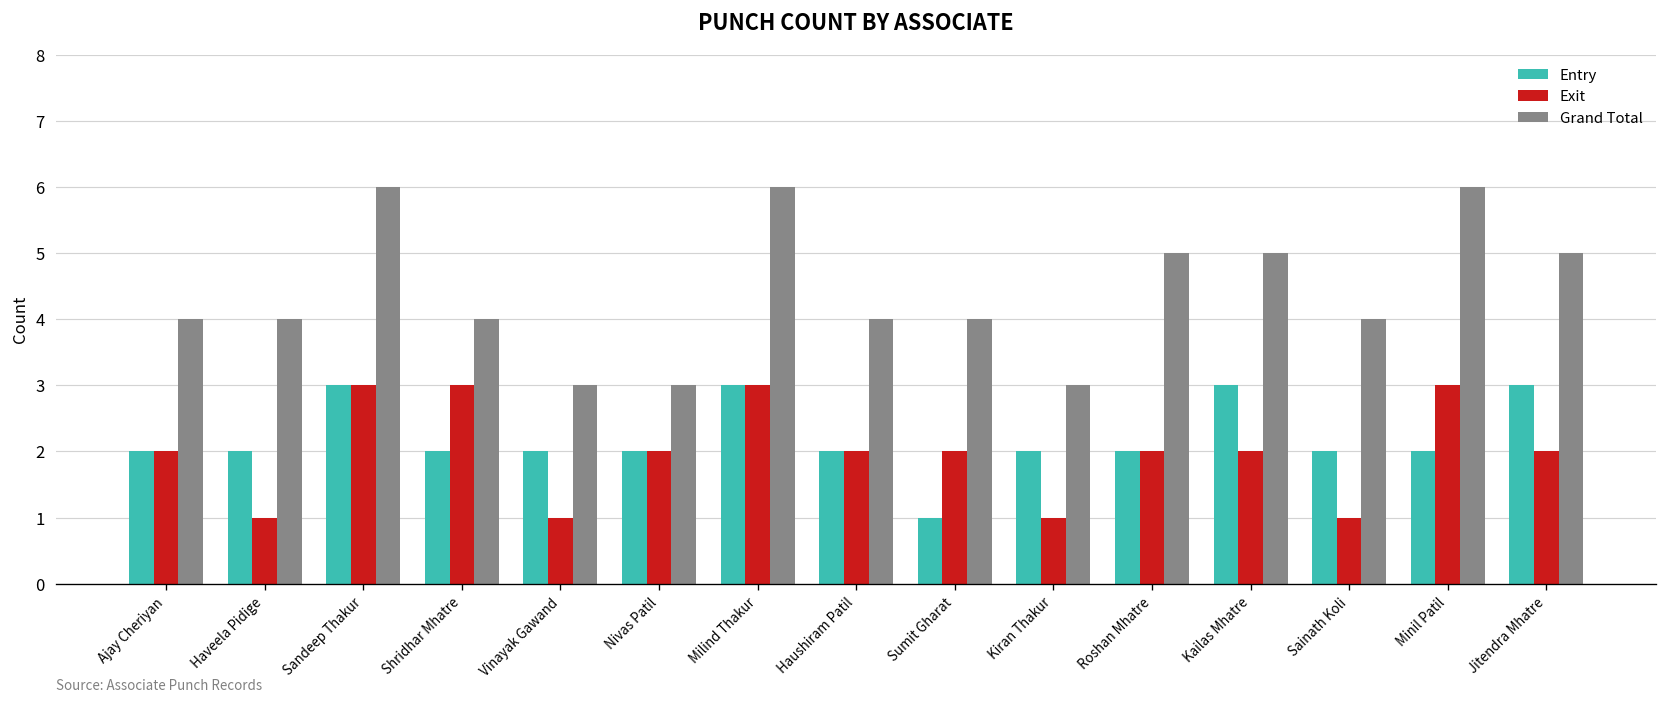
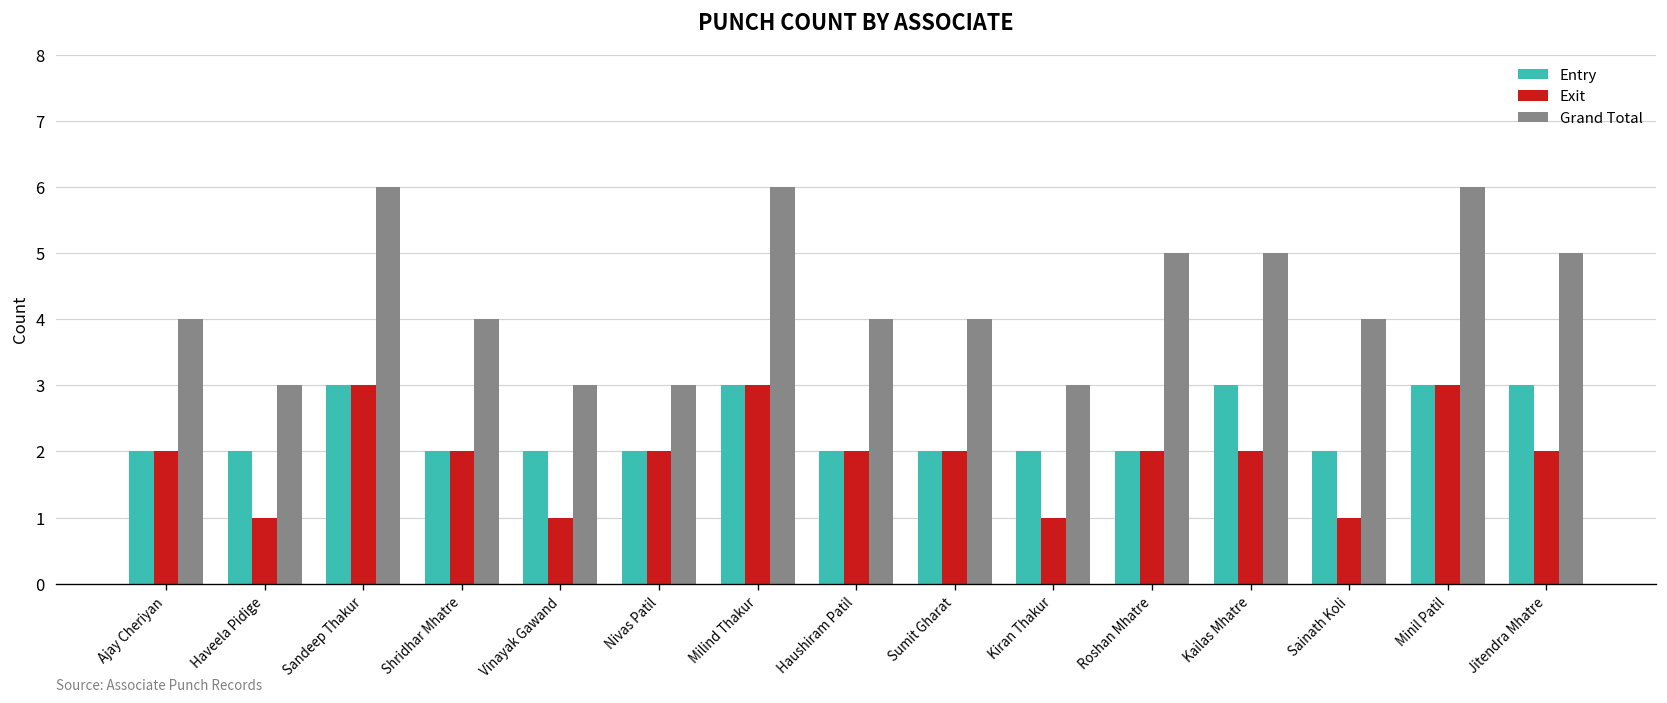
  {
    "Entry": {
      "Ajay Cheriyan": 2,
      "Haveela Pidige": 2,
      "Sandeep Thakur": 3,
      "Shridhar Mhatre": 2,
      "Vinayak Gawand": 2,
      "Nivas Patil": 2,
      "Milind Thakur": 3,
      "Haushiram Patil": 2,
-     "Sumit Gharat": 1,
+     "Sumit Gharat": 2,
      "Kiran Thakur": 2,
      "Roshan Mhatre": 2,
      "Kailas Mhatre": 3,
      "Sainath Koli": 2,
-     "Minil Patil": 2,
+     "Minil Patil": 3,
      "Jitendra Mhatre": 3
    },
    "Exit": {
      "Ajay Cheriyan": 2,
      "Haveela Pidige": 1,
      "Sandeep Thakur": 3,
-     "Shridhar Mhatre": 3,
+     "Shridhar Mhatre": 2,
      "Vinayak Gawand": 1,
      "Nivas Patil": 2,
      "Milind Thakur": 3,
      "Haushiram Patil": 2,
      "Sumit Gharat": 2,
      "Kiran Thakur": 1,
      "Roshan Mhatre": 2,
      "Kailas Mhatre": 2,
      "Sainath Koli": 1,
      "Minil Patil": 3,
      "Jitendra Mhatre": 2
    },
    "Grand Total": {
      "Ajay Cheriyan": 4,
-     "Haveela Pidige": 4,
+     "Haveela Pidige": 3,
      "Sandeep Thakur": 6,
      "Shridhar Mhatre": 4,
      "Vinayak Gawand": 3,
      "Nivas Patil": 3,
      "Milind Thakur": 6,
      "Haushiram Patil": 4,
      "Sumit Gharat": 4,
      "Kiran Thakur": 3,
      "Roshan Mhatre": 5,
      "Kailas Mhatre": 5,
      "Sainath Koli": 4,
      "Minil Patil": 6,
      "Jitendra Mhatre": 5
    }
  }
